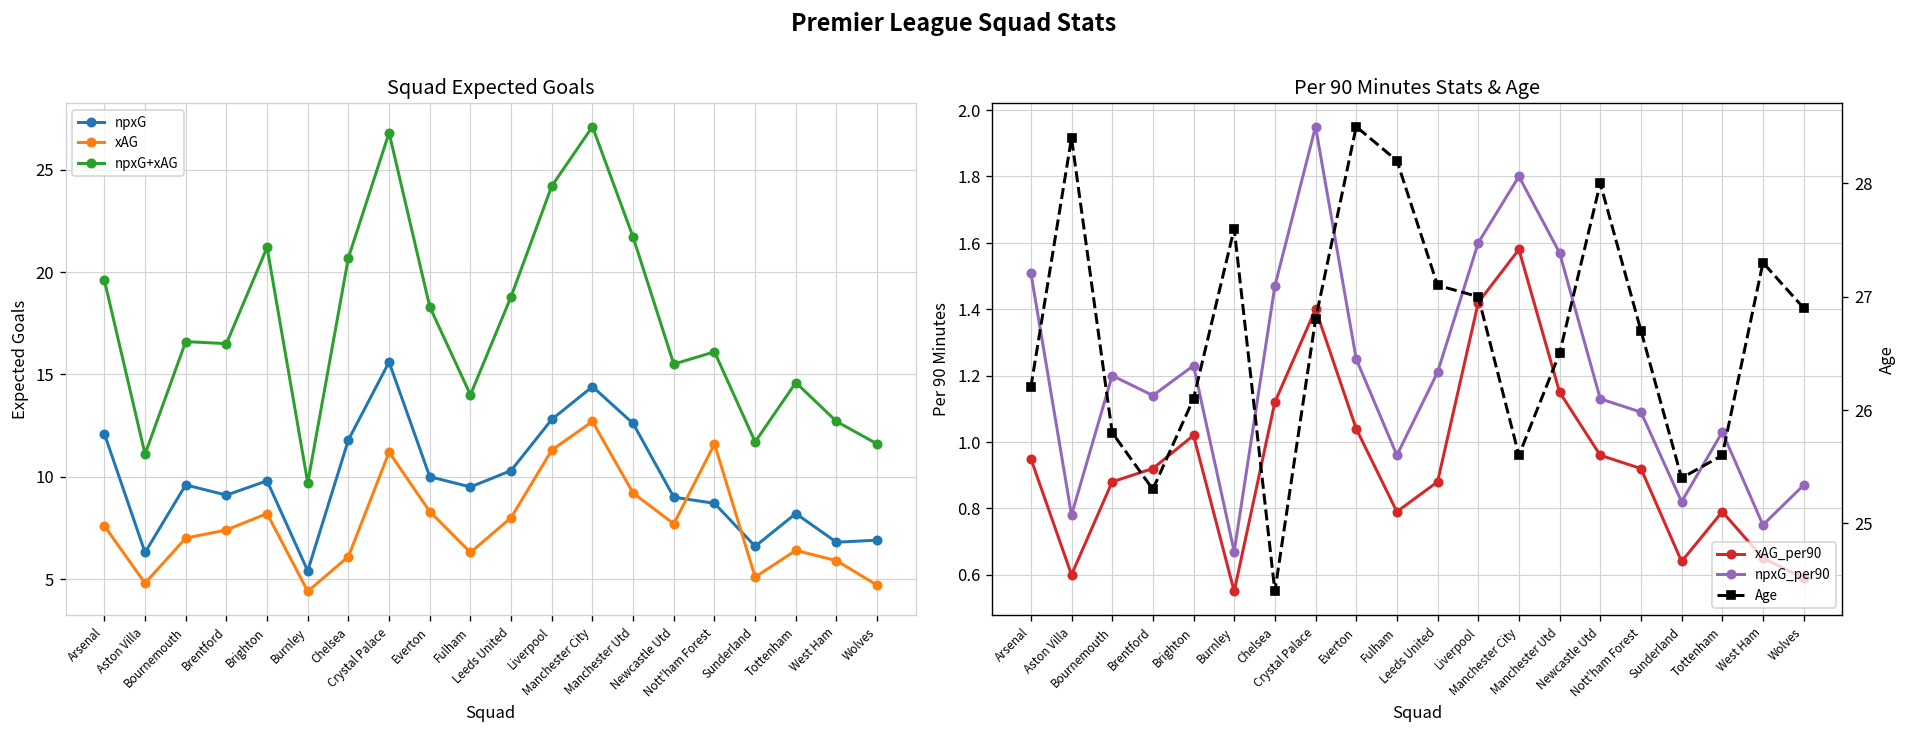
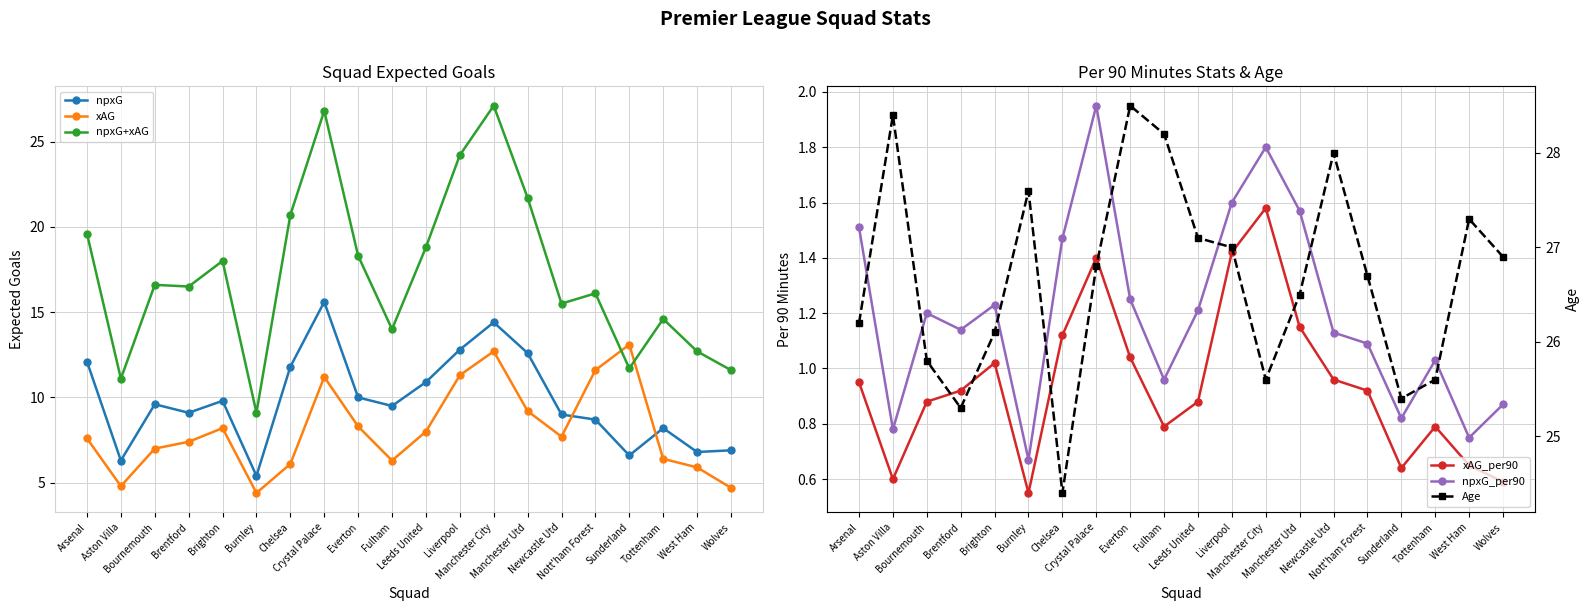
  {
    "Squad Expected Goals": {
      "npxG": {
        "Arsenal": 12.1,
        "Aston Villa": 6.3,
        "Bournemouth": 9.6,
        "Brentford": 9.1,
        "Brighton": 9.8,
        "Burnley": 5.4,
        "Chelsea": 11.8,
        "Crystal Palace": 15.6,
        "Everton": 10.0,
        "Fulham": 9.5,
-       "Leeds United": 10.3,
+       "Leeds United": 10.9,
        "Liverpool": 12.8,
        "Manchester City": 14.4,
        "Manchester Utd": 12.6,
        "Newcastle Utd": 9.0,
        "Nott'ham Forest": 8.7,
        "Sunderland": 6.6,
        "Tottenham": 8.2,
        "West Ham": 6.8,
        "Wolves": 6.9
      },
      "xAG": {
        "Arsenal": 7.6,
        "Aston Villa": 4.8,
        "Bournemouth": 7.0,
        "Brentford": 7.4,
        "Brighton": 8.2,
        "Burnley": 4.4,
        "Chelsea": 6.1,
        "Crystal Palace": 11.2,
        "Everton": 8.3,
        "Fulham": 6.3,
        "Leeds United": 8.0,
        "Liverpool": 11.3,
        "Manchester City": 12.7,
        "Manchester Utd": 9.2,
        "Newcastle Utd": 7.7,
        "Nott'ham Forest": 11.6,
-       "Sunderland": 5.1,
+       "Sunderland": 13.1,
        "Tottenham": 6.4,
        "West Ham": 5.9,
        "Wolves": 4.7
      },
      "npxG+xAG": {
        "Arsenal": 19.6,
        "Aston Villa": 11.1,
        "Bournemouth": 16.6,
        "Brentford": 16.5,
-       "Brighton": 21.2,
-       "Burnley": 9.7,
+       "Brighton": 18.0,
+       "Burnley": 9.1,
        "Chelsea": 20.7,
        "Crystal Palace": 26.8,
        "Everton": 18.3,
        "Fulham": 14.0,
        "Leeds United": 18.8,
        "Liverpool": 24.2,
        "Manchester City": 27.1,
        "Manchester Utd": 21.7,
        "Newcastle Utd": 15.5,
        "Nott'ham Forest": 16.1,
        "Sunderland": 11.7,
        "Tottenham": 14.6,
        "West Ham": 12.7,
        "Wolves": 11.6
      }
    }
  }
